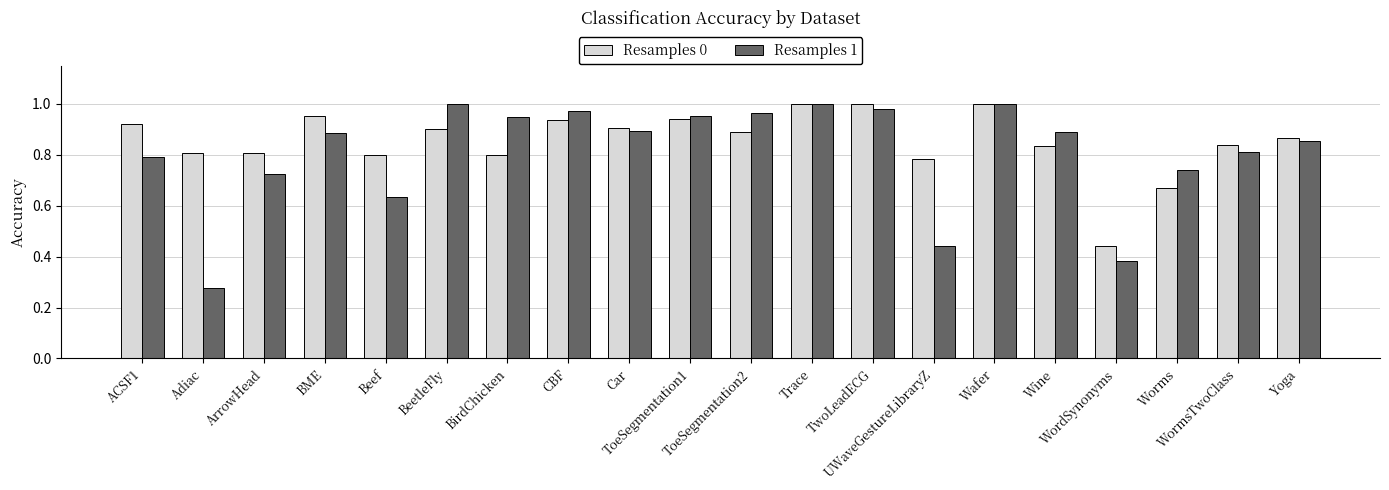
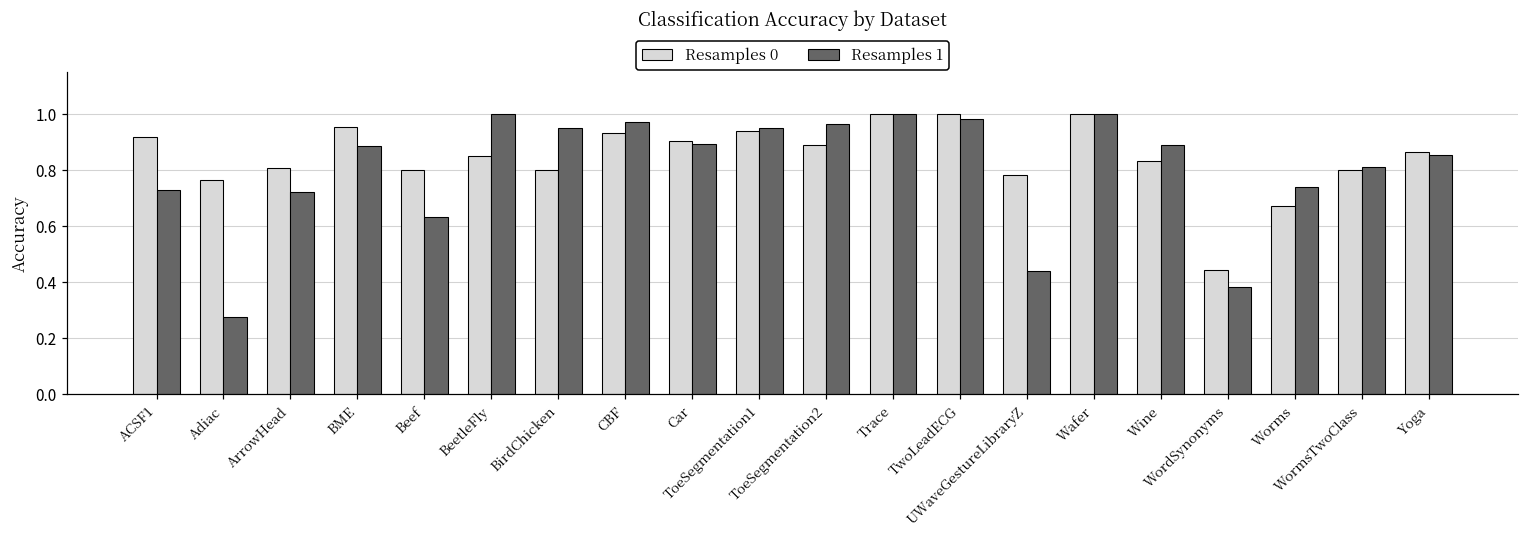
  {
    "Resamples 0": {
      "ACSF1": 0.92,
-     "Adiac": 0.81,
+     "Adiac": 0.77,
      "ArrowHead": 0.81,
      "BME": 0.95,
      "Beef": 0.80,
-     "BeetleFly": 0.90,
+     "BeetleFly": 0.85,
      "BirdChicken": 0.80,
      "CBF": 0.93,
      "Car": 0.90,
      "ToeSegmentation1": 0.94,
      "ToeSegmentation2": 0.89,
      "Trace": 1.00,
      "TwoLeadECG": 1.00,
      "UWaveGestureLibraryZ": 0.78,
      "Wafer": 1.00,
      "Wine": 0.83,
      "WordSynonyms": 0.44,
      "Worms": 0.67,
-     "WormsTwoClass": 0.84,
+     "WormsTwoClass": 0.80,
      "Yoga": 0.86
    },
    "Resamples 1": {
-     "ACSF1": 0.79,
+     "ACSF1": 0.73,
      "Adiac": 0.28,
      "ArrowHead": 0.72,
      "BME": 0.89,
      "Beef": 0.63,
      "BeetleFly": 1.00,
      "BirdChicken": 0.95,
      "CBF": 0.97,
      "Car": 0.89,
      "ToeSegmentation1": 0.95,
      "ToeSegmentation2": 0.97,
      "Trace": 1.00,
      "TwoLeadECG": 0.98,
      "UWaveGestureLibraryZ": 0.44,
      "Wafer": 1.00,
      "Wine": 0.89,
      "WordSynonyms": 0.38,
      "Worms": 0.74,
      "WormsTwoClass": 0.81,
      "Yoga": 0.85
    }
  }
